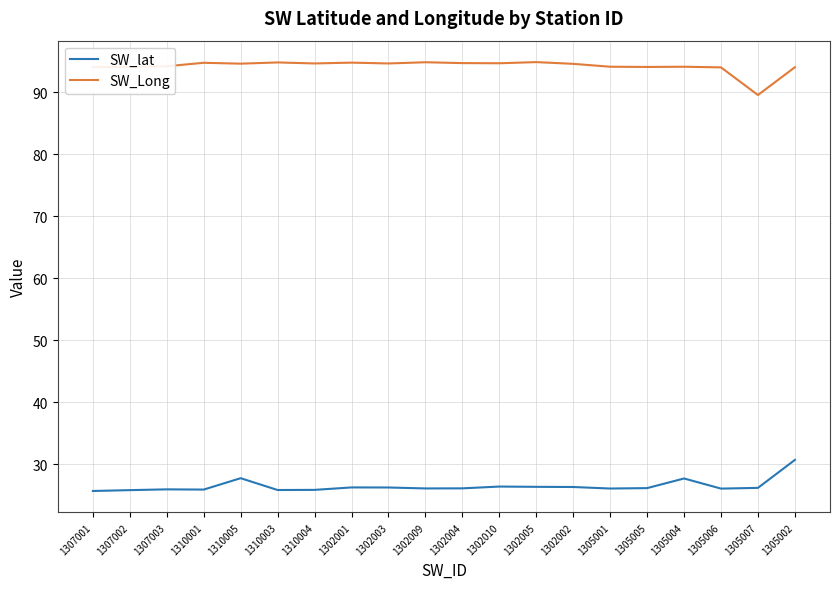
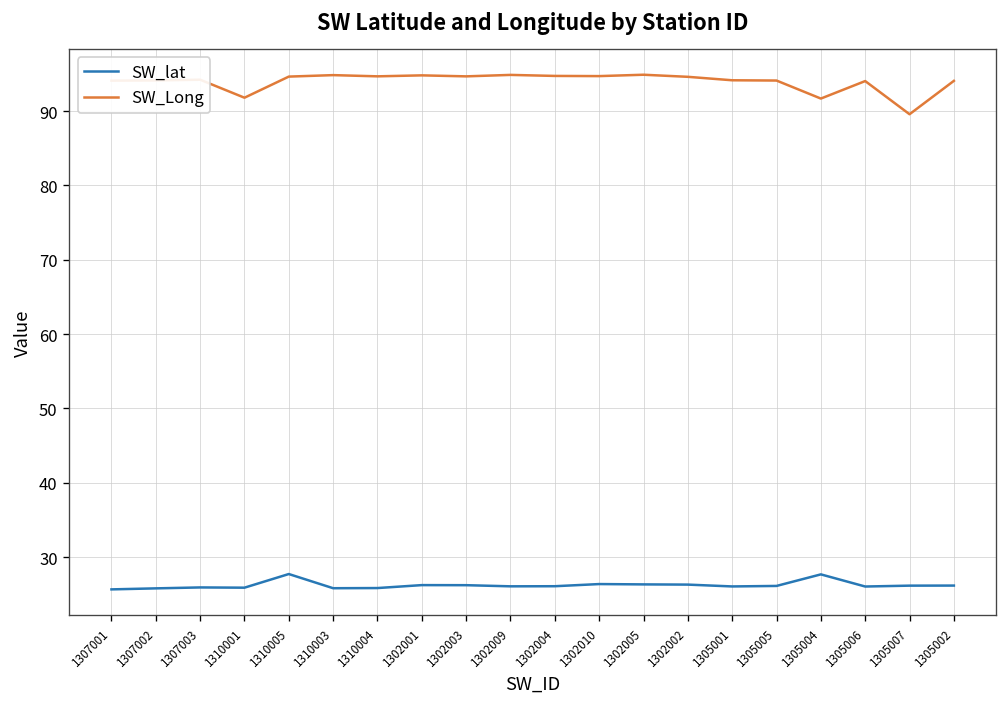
  {
    "SW_lat": {
      "1307001": 26,
      "1307002": 26,
      "1307003": 26,
      "1310001": 26,
      "1310005": 28,
      "1310003": 26,
      "1310004": 26,
      "1302001": 26,
      "1302003": 26,
      "1302009": 26,
      "1302004": 26,
      "1302010": 26,
      "1302005": 26,
      "1302002": 26,
      "1305001": 26,
      "1305005": 26,
      "1305004": 28,
      "1305006": 26,
      "1305007": 26,
-     "1305002": 31
+     "1305002": 26
    },
    "SW_Long": {
-     "1310001": 95,
+     "1310001": 92,
      "1310005": 95,
      "1310003": 95,
      "1310004": 95,
      "1302001": 95,
      "1302003": 95,
      "1302009": 95,
      "1302004": 95,
      "1302010": 95,
      "1302005": 95,
      "1302002": 95,
      "1305001": 94,
      "1305005": 94,
-     "1305004": 94,
+     "1305004": 92,
      "1305006": 94,
      "1305007": 90,
      "1305002": 94
    }
  }
